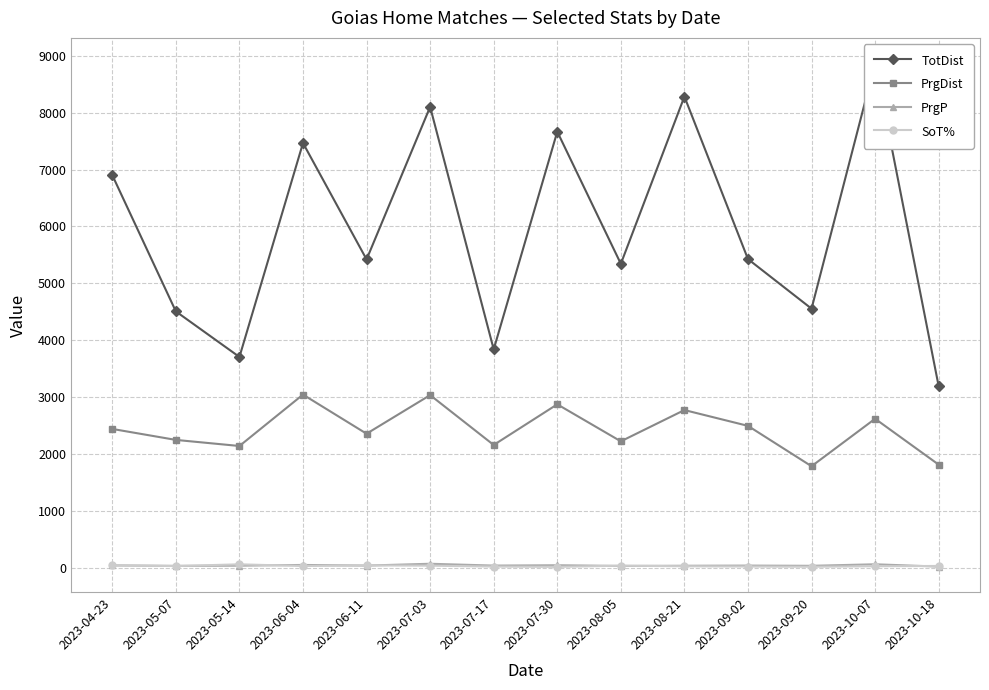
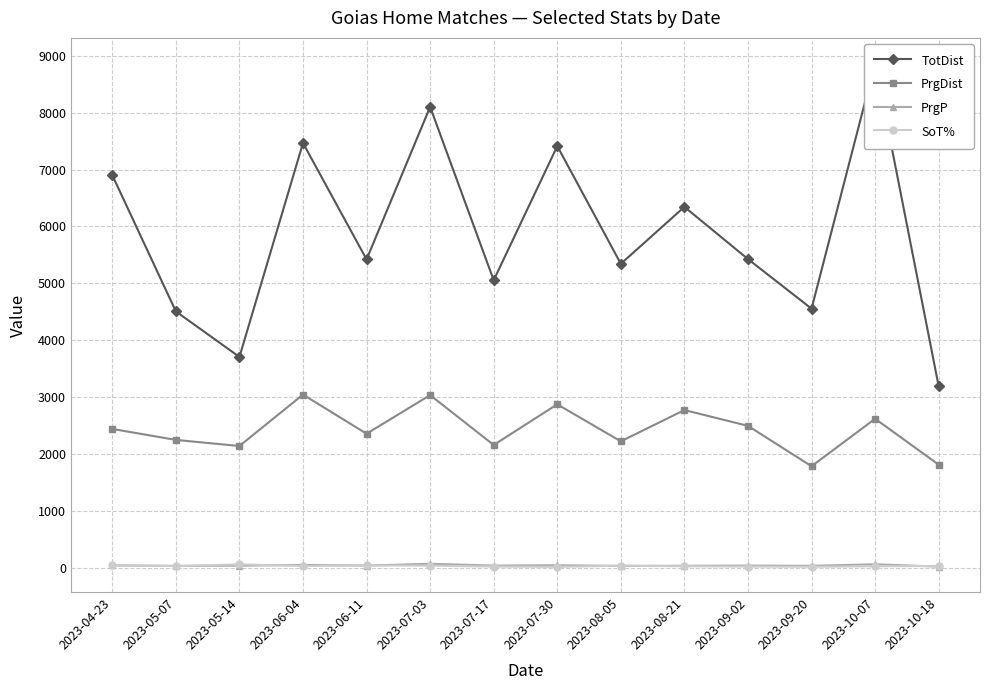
  {
    "TotDist": {
      "2023-04-23": 6900,
      "2023-05-07": 4500,
      "2023-05-14": 3700,
      "2023-06-04": 7500,
      "2023-06-11": 5400,
      "2023-07-03": 8100,
-     "2023-07-17": 3800,
-     "2023-07-30": 7700,
+     "2023-07-17": 5100,
+     "2023-07-30": 7400,
      "2023-08-05": 5300,
-     "2023-08-21": 8300,
+     "2023-08-21": 6300,
      "2023-09-02": 5400,
      "2023-09-20": 4600,
      "2023-10-18": 3200
    }
  }
